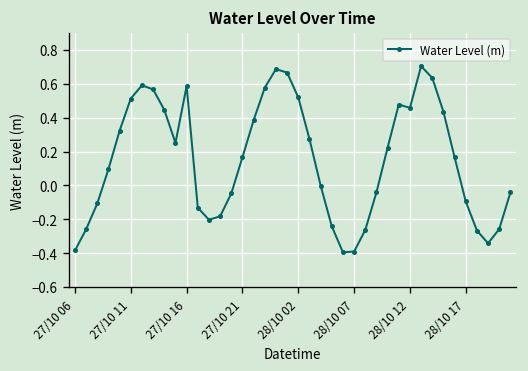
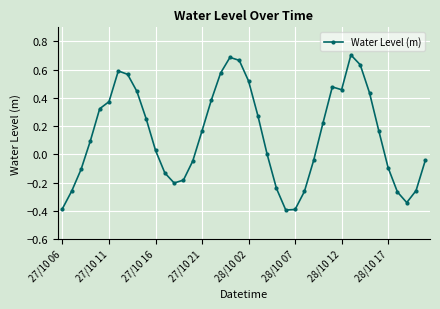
  {
    "27/10 06": -0.38,
-   "27/10 11": 0.51,
-   "27/10 16": 0.59,
+   "27/10 11": 0.37,
+   "27/10 16": 0.03,
    "27/10 21": 0.17,
    "28/10 02": 0.52,
    "28/10 07": -0.39,
    "28/10 12": 0.46,
    "28/10 17": -0.09
  }
